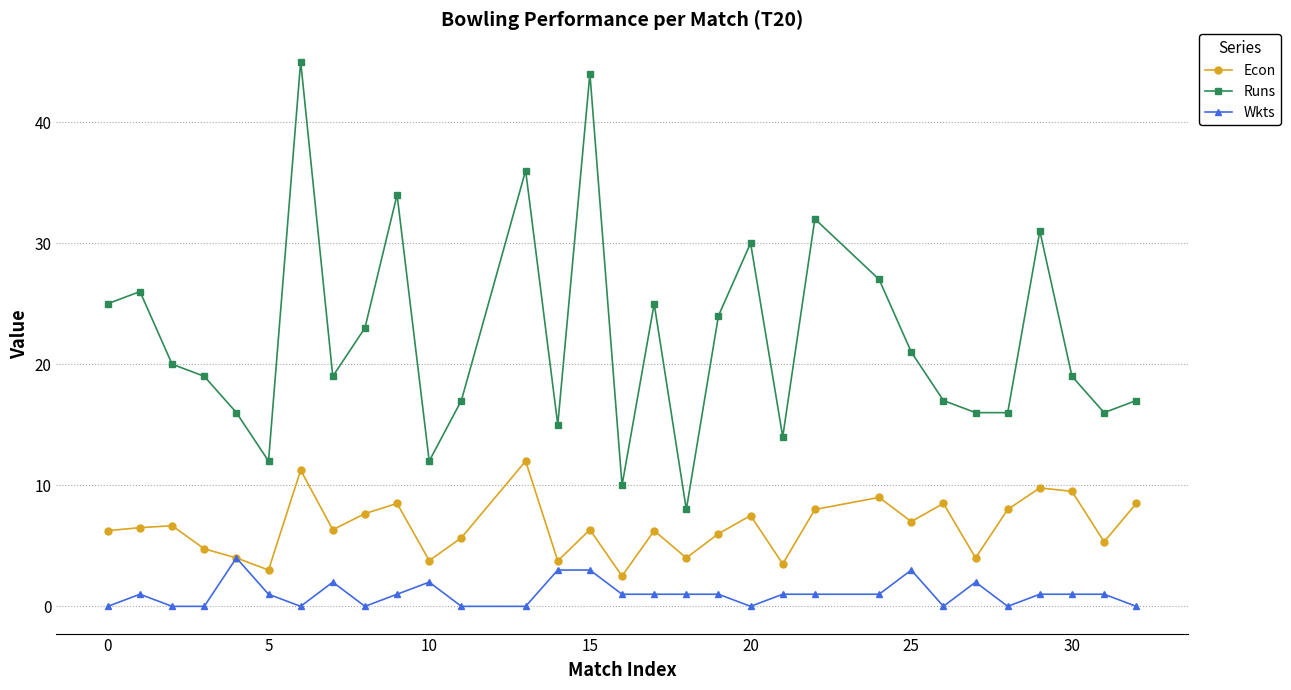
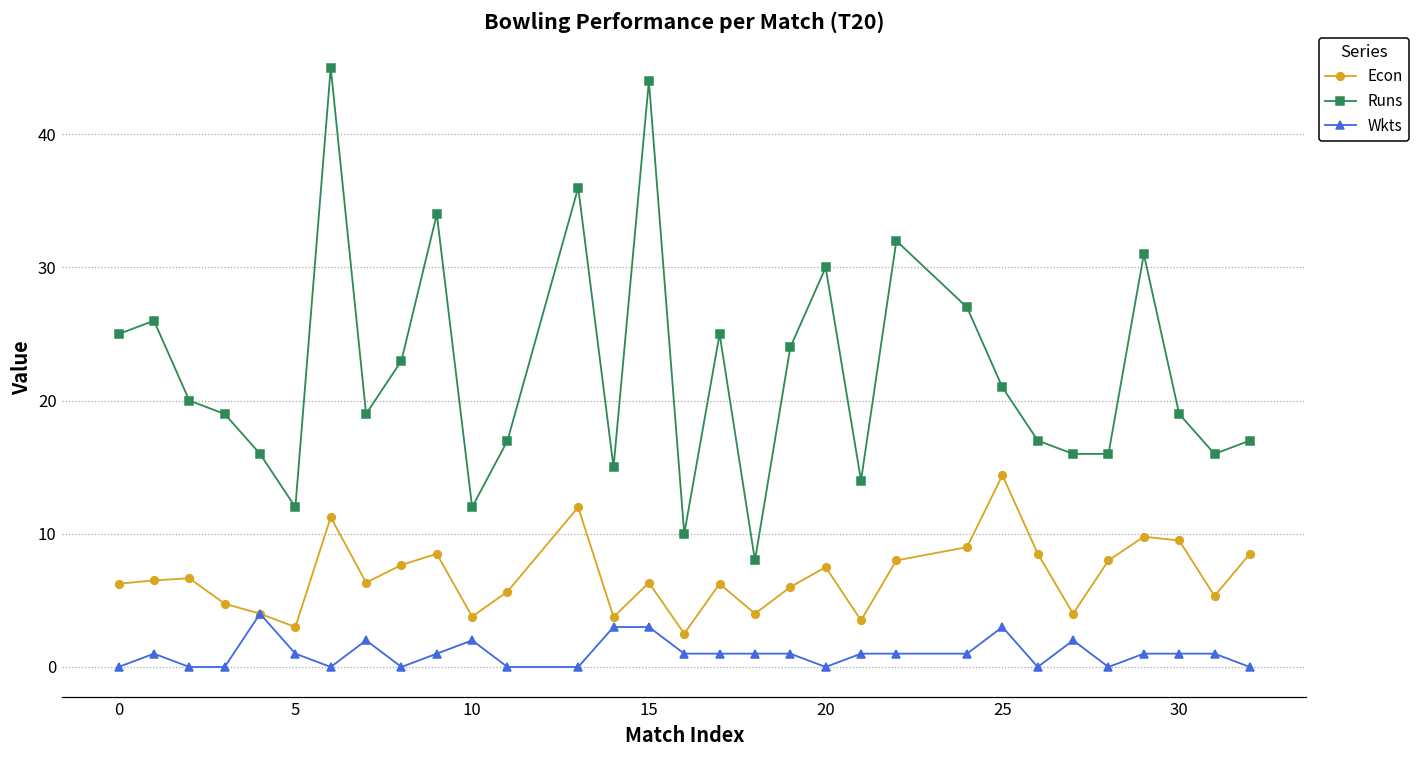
  {
    "Econ": {
      "0": 6.3,
      "5": 3.0,
      "10": 3.8,
      "15": 6.3,
      "20": 7.5,
-     "25": 7.0,
+     "25": 14.4,
      "30": 9.5
    },
    "Runs": {
      "0": 25.0,
      "5": 12.0,
      "10": 12.0,
      "15": 44.0,
      "20": 30.0,
      "25": 21.0,
      "30": 19.0
    },
    "Wkts": {
      "0": 0.0,
      "5": 1.0,
      "10": 2.0,
      "15": 3.0,
      "20": 0.0,
      "25": 3.0,
      "30": 1.0
    }
  }
